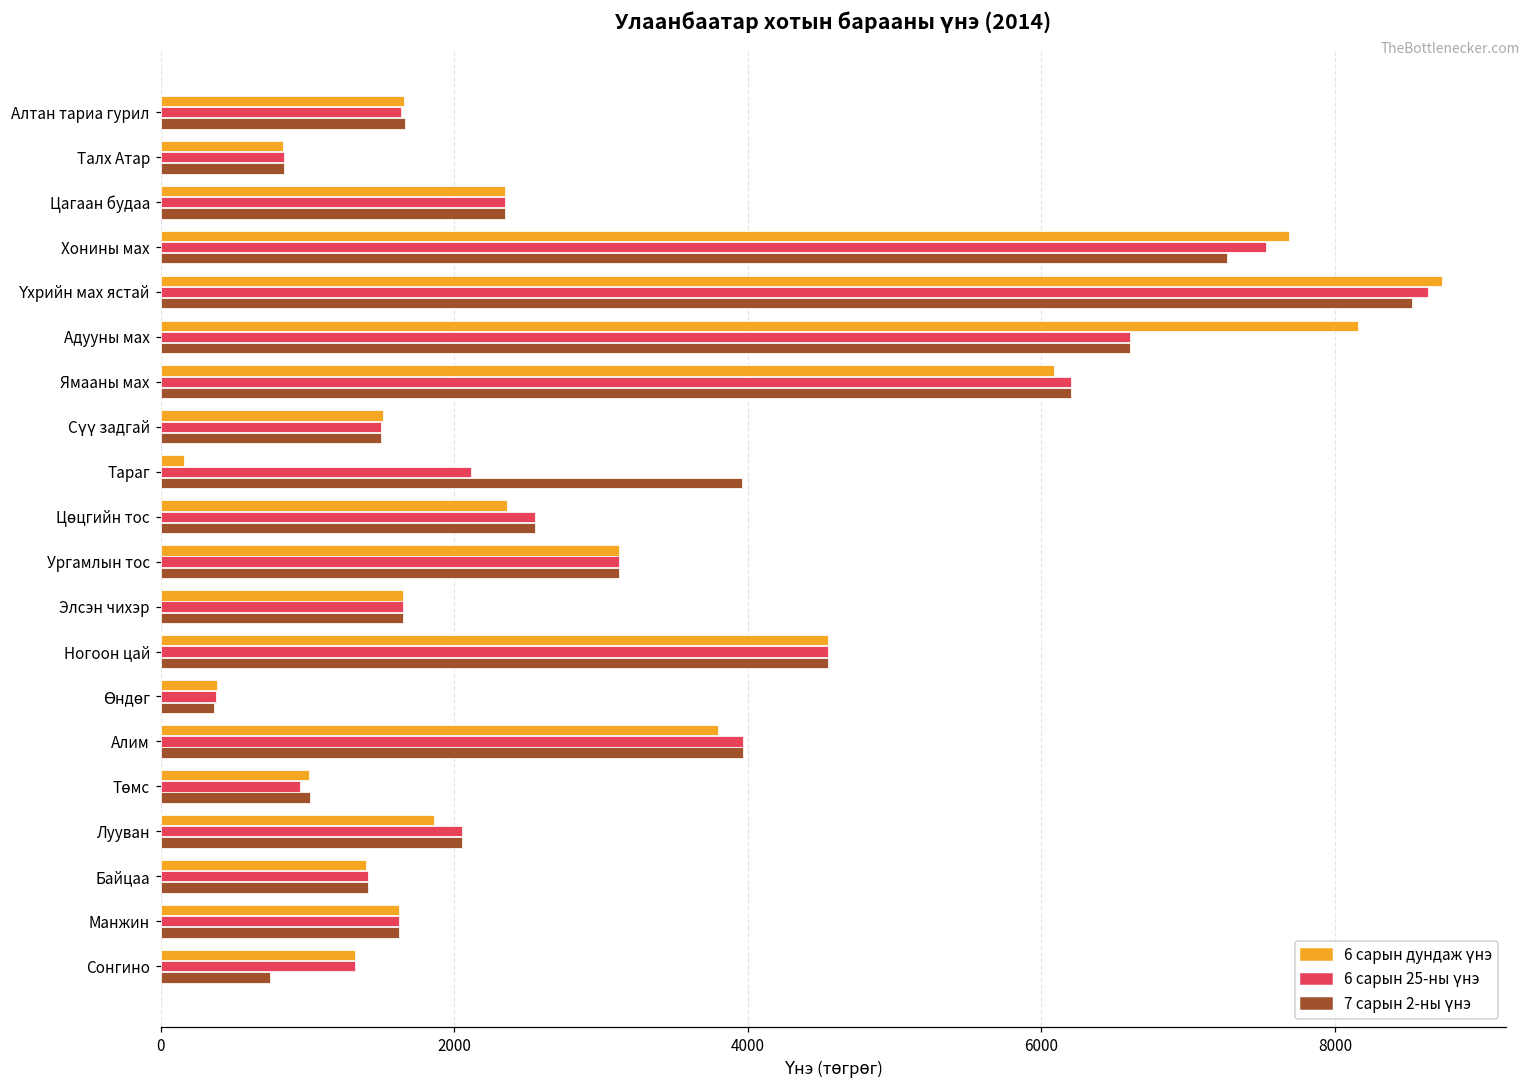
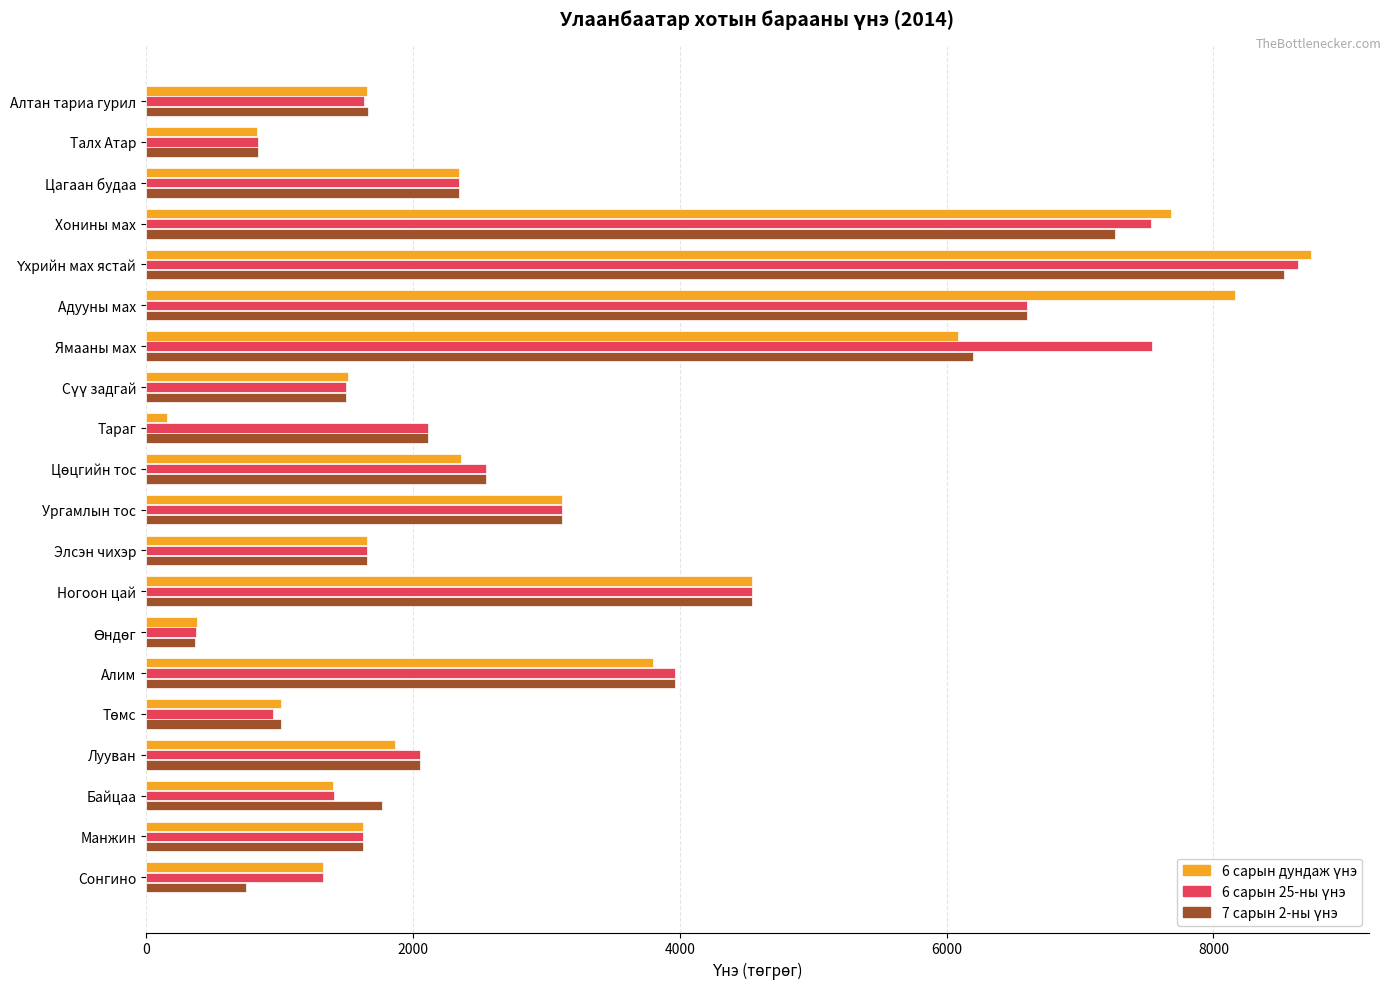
  {
    "6 сарын дундаж үнэ": {
      "Алтан тариа гурил": 1660,
      "Талх Атар": 840,
      "Цагаан будаа": 2350,
      "Хонины мах": 7690,
      "Үхрийн мах ястай": 8730,
      "Адууны мах": 8160,
      "Ямааны мах": 6090,
      "Сүү задгай": 1520,
      "Тараг": 160,
      "Цөцгийн тос": 2360,
      "Ургамлын тос": 3120,
      "Элсэн чихэр": 1660,
      "Ногоон цай": 4550,
      "Өндөг": 390,
      "Алим": 3800,
      "Төмс": 1010,
      "Лууван": 1870,
      "Байцаа": 1400,
      "Манжин": 1630,
      "Сонгино": 1330
    },
    "6 сарын 25-ны үнэ": {
      "Алтан тариа гурил": 1640,
      "Талх Атар": 840,
      "Цагаан будаа": 2350,
      "Хонины мах": 7530,
      "Үхрийн мах ястай": 8640,
      "Адууны мах": 6610,
-     "Ямааны мах": 6200,
+     "Ямааны мах": 7540,
      "Сүү задгай": 1500,
      "Тараг": 2120,
      "Цөцгийн тос": 2550,
      "Ургамлын тос": 3120,
      "Элсэн чихэр": 1660,
      "Ногоон цай": 4550,
      "Өндөг": 380,
      "Алим": 3970,
      "Төмс": 950,
      "Лууван": 2060,
      "Байцаа": 1410,
      "Манжин": 1630,
      "Сонгино": 1330
    },
    "7 сарын 2-ны үнэ": {
      "Алтан тариа гурил": 1670,
      "Талх Атар": 840,
      "Цагаан будаа": 2350,
      "Хонины мах": 7270,
      "Үхрийн мах ястай": 8530,
      "Адууны мах": 6610,
      "Ямааны мах": 6200,
      "Сүү задгай": 1500,
-     "Тараг": 3960,
+     "Тараг": 2120,
      "Цөцгийн тос": 2550,
      "Ургамлын тос": 3120,
      "Элсэн чихэр": 1660,
      "Ногоон цай": 4550,
      "Өндөг": 370,
      "Алим": 3970,
      "Төмс": 1020,
      "Лууван": 2060,
-     "Байцаа": 1410,
+     "Байцаа": 1770,
      "Манжин": 1630,
      "Сонгино": 750
    }
  }
